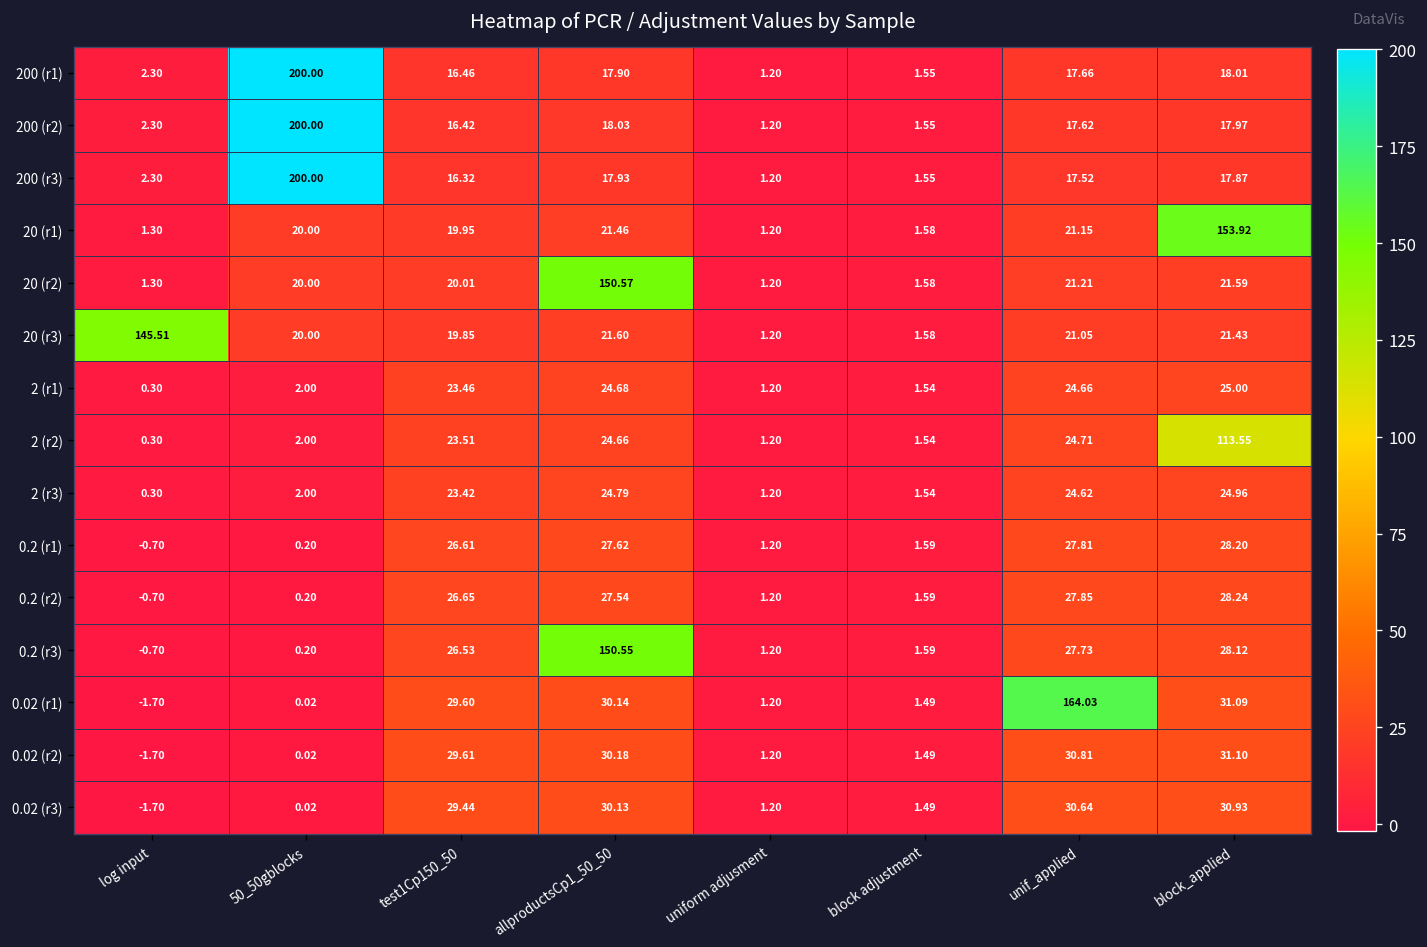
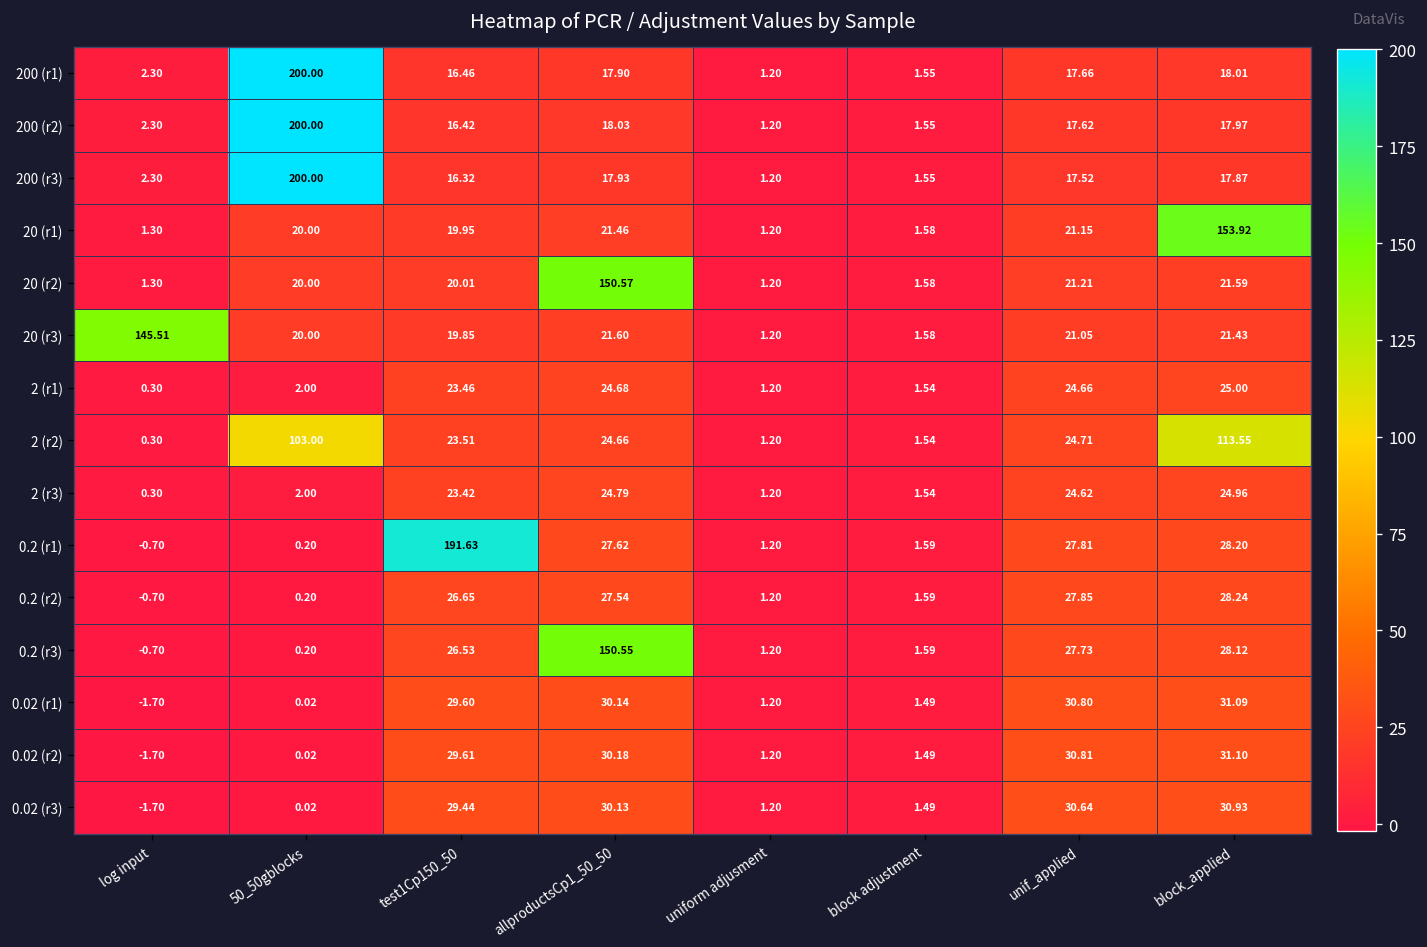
  {
    "200 (r1)": {
      "log input": 2.30,
      "50_50gblocks": 200.00,
      "test1Cp150_50": 16.46,
      "allproductsCp1_50_50": 17.90,
      "uniform adjusment": 1.20,
      "block adjustment": 1.55,
      "unif_applied": 17.66,
      "block_applied": 18.01
    },
    "200 (r2)": {
      "log input": 2.30,
      "50_50gblocks": 200.00,
      "test1Cp150_50": 16.42,
      "allproductsCp1_50_50": 18.03,
      "uniform adjusment": 1.20,
      "block adjustment": 1.55,
      "unif_applied": 17.62,
      "block_applied": 17.97
    },
    "200 (r3)": {
      "log input": 2.30,
      "50_50gblocks": 200.00,
      "test1Cp150_50": 16.32,
      "allproductsCp1_50_50": 17.93,
      "uniform adjusment": 1.20,
      "block adjustment": 1.55,
      "unif_applied": 17.52,
      "block_applied": 17.87
    },
    "20 (r1)": {
      "log input": 1.30,
      "50_50gblocks": 20.00,
      "test1Cp150_50": 19.95,
      "allproductsCp1_50_50": 21.46,
      "uniform adjusment": 1.20,
      "block adjustment": 1.58,
      "unif_applied": 21.15,
      "block_applied": 153.92
    },
    "20 (r2)": {
      "log input": 1.30,
      "50_50gblocks": 20.00,
      "test1Cp150_50": 20.01,
      "allproductsCp1_50_50": 150.57,
      "uniform adjusment": 1.20,
      "block adjustment": 1.58,
      "unif_applied": 21.21,
      "block_applied": 21.59
    },
    "20 (r3)": {
      "log input": 145.51,
      "50_50gblocks": 20.00,
      "test1Cp150_50": 19.85,
      "allproductsCp1_50_50": 21.60,
      "uniform adjusment": 1.20,
      "block adjustment": 1.58,
      "unif_applied": 21.05,
      "block_applied": 21.43
    },
    "2 (r1)": {
      "log input": 0.30,
      "50_50gblocks": 2.00,
      "test1Cp150_50": 23.46,
      "allproductsCp1_50_50": 24.68,
      "uniform adjusment": 1.20,
      "block adjustment": 1.54,
      "unif_applied": 24.66,
      "block_applied": 25.00
    },
    "2 (r2)": {
      "log input": 0.30,
-     "50_50gblocks": 2.00,
+     "50_50gblocks": 103.00,
      "test1Cp150_50": 23.51,
      "allproductsCp1_50_50": 24.66,
      "uniform adjusment": 1.20,
      "block adjustment": 1.54,
      "unif_applied": 24.71,
      "block_applied": 113.55
    },
    "2 (r3)": {
      "log input": 0.30,
      "50_50gblocks": 2.00,
      "test1Cp150_50": 23.42,
      "allproductsCp1_50_50": 24.79,
      "uniform adjusment": 1.20,
      "block adjustment": 1.54,
      "unif_applied": 24.62,
      "block_applied": 24.96
    },
    "0.2 (r1)": {
      "log input": -0.70,
      "50_50gblocks": 0.20,
-     "test1Cp150_50": 26.61,
+     "test1Cp150_50": 191.63,
      "allproductsCp1_50_50": 27.62,
      "uniform adjusment": 1.20,
      "block adjustment": 1.59,
      "unif_applied": 27.81,
      "block_applied": 28.20
    },
    "0.2 (r2)": {
      "log input": -0.70,
      "50_50gblocks": 0.20,
      "test1Cp150_50": 26.65,
      "allproductsCp1_50_50": 27.54,
      "uniform adjusment": 1.20,
      "block adjustment": 1.59,
      "unif_applied": 27.85,
      "block_applied": 28.24
    },
    "0.2 (r3)": {
      "log input": -0.70,
      "50_50gblocks": 0.20,
      "test1Cp150_50": 26.53,
      "allproductsCp1_50_50": 150.55,
      "uniform adjusment": 1.20,
      "block adjustment": 1.59,
      "unif_applied": 27.73,
      "block_applied": 28.12
    },
    "0.02 (r1)": {
      "log input": -1.70,
      "50_50gblocks": 0.02,
      "test1Cp150_50": 29.60,
      "allproductsCp1_50_50": 30.14,
      "uniform adjusment": 1.20,
      "block adjustment": 1.49,
-     "unif_applied": 164.03,
+     "unif_applied": 30.80,
      "block_applied": 31.09
    },
    "0.02 (r2)": {
      "log input": -1.70,
      "50_50gblocks": 0.02,
      "test1Cp150_50": 29.61,
      "allproductsCp1_50_50": 30.18,
      "uniform adjusment": 1.20,
      "block adjustment": 1.49,
      "unif_applied": 30.81,
      "block_applied": 31.10
    },
    "0.02 (r3)": {
      "log input": -1.70,
      "50_50gblocks": 0.02,
      "test1Cp150_50": 29.44,
      "allproductsCp1_50_50": 30.13,
      "uniform adjusment": 1.20,
      "block adjustment": 1.49,
      "unif_applied": 30.64,
      "block_applied": 30.93
    }
  }
